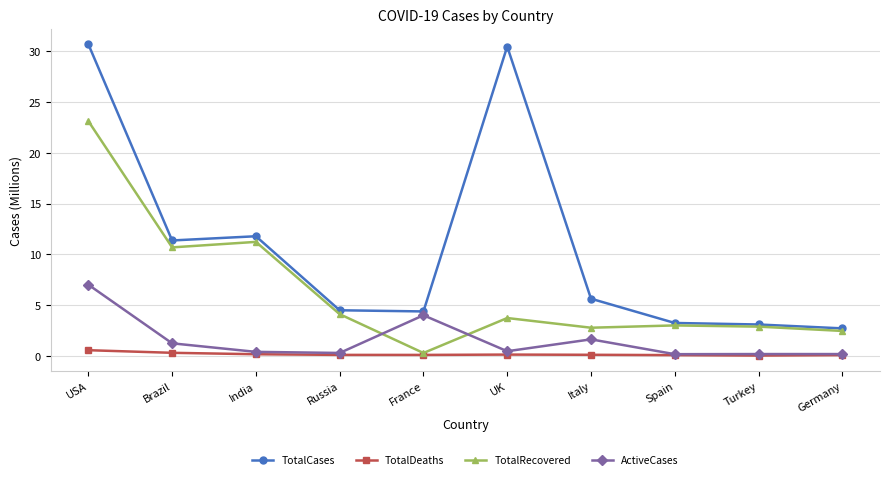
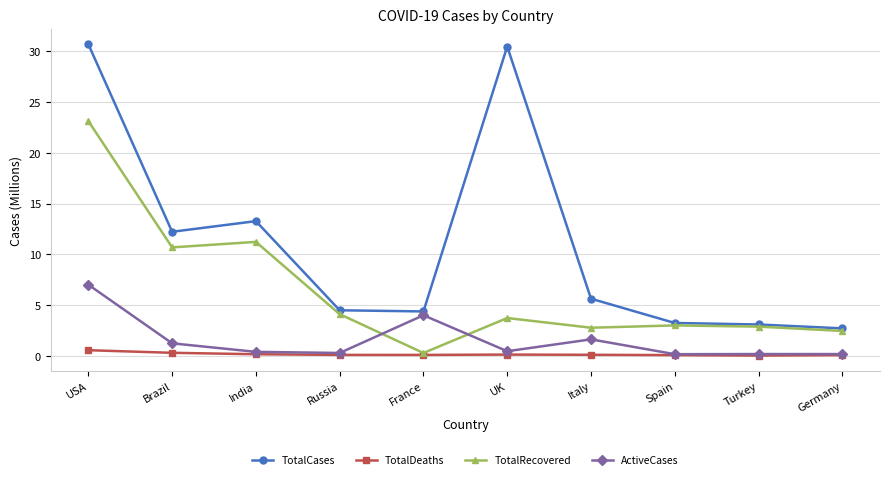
  {
    "TotalCases": {
      "USA": 30.7,
-     "Brazil": 11.4,
-     "India": 11.8,
+     "Brazil": 12.2,
+     "India": 13.3,
      "Russia": 4.5,
      "France": 4.4,
      "UK": 30.5,
      "Italy": 5.6,
      "Germany": 2.7
    },
    "TotalDeaths": {
      "USA": 0.6,
      "Brazil": 0.3,
      "UK": 0.1,
      "Italy": 0.1
    },
    "TotalRecovered": {
      "USA": 23.1,
      "Brazil": 10.7,
      "India": 11.2,
      "Russia": 4.1,
      "UK": 3.7,
      "Italy": 2.8,
      "Germany": 2.5
    },
    "ActiveCases": {
      "USA": 7.0,
      "Brazil": 1.2,
      "France": 4.0,
      "UK": 0.5,
      "Italy": 1.6
    }
  }
